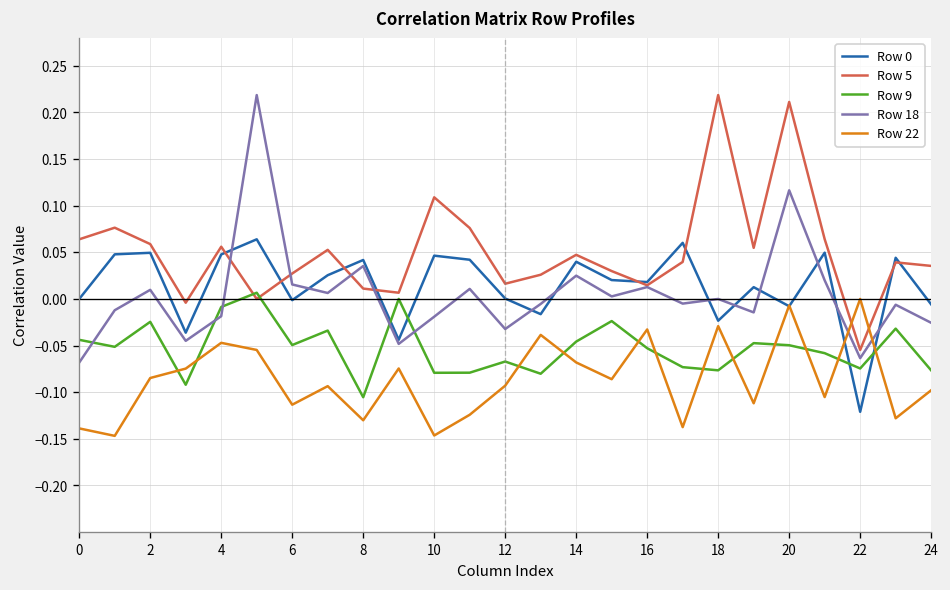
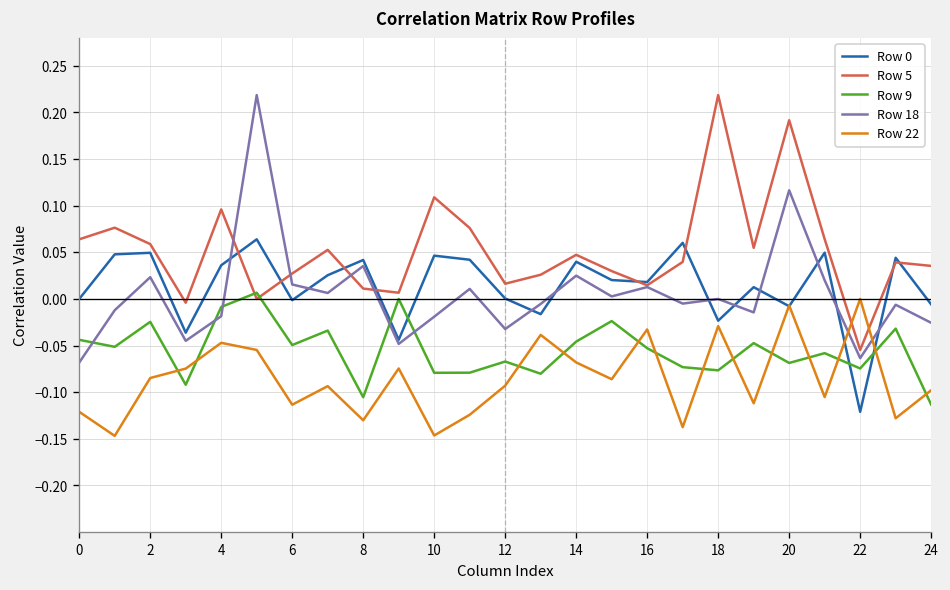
  {
    "Row 0": {
      "0": 0.00,
      "2": 0.05,
-     "4": 0.05,
+     "4": 0.04,
      "6": 0.00,
      "8": 0.04,
      "10": 0.05,
      "12": 0.00,
      "14": 0.04,
      "16": 0.02,
      "18": -0.02,
      "22": -0.12,
      "24": -0.01
    },
    "Row 5": {
      "0": 0.06,
      "2": 0.06,
-     "4": 0.06,
+     "4": 0.10,
      "6": 0.03,
      "8": 0.01,
      "10": 0.11,
      "12": 0.02,
      "14": 0.05,
      "18": 0.22,
-     "20": 0.21,
+     "20": 0.19,
      "22": -0.05,
      "24": 0.04
    },
    "Row 9": {
      "0": -0.04,
      "2": -0.02,
      "4": -0.01,
      "6": -0.05,
      "8": -0.11,
      "10": -0.08,
      "12": -0.07,
      "14": -0.05,
      "16": -0.05,
      "18": -0.08,
-     "20": -0.05,
+     "20": -0.07,
      "22": -0.07,
-     "24": -0.08
+     "24": -0.11
    },
    "Row 18": {
      "0": -0.07,
-     "2": 0.01,
+     "2": 0.02,
      "4": -0.02,
      "6": 0.02,
      "8": 0.04,
      "10": -0.02,
      "12": -0.03,
      "14": 0.02,
      "18": 0.00,
      "20": 0.12,
      "22": -0.06,
      "24": -0.03
    },
    "Row 22": {
-     "0": -0.14,
+     "0": -0.12,
      "2": -0.08,
      "4": -0.05,
      "6": -0.11,
      "8": -0.13,
      "10": -0.15,
      "12": -0.09,
      "14": -0.07,
      "16": -0.03,
      "18": -0.03,
      "22": 0.00,
      "24": -0.10
    }
  }
